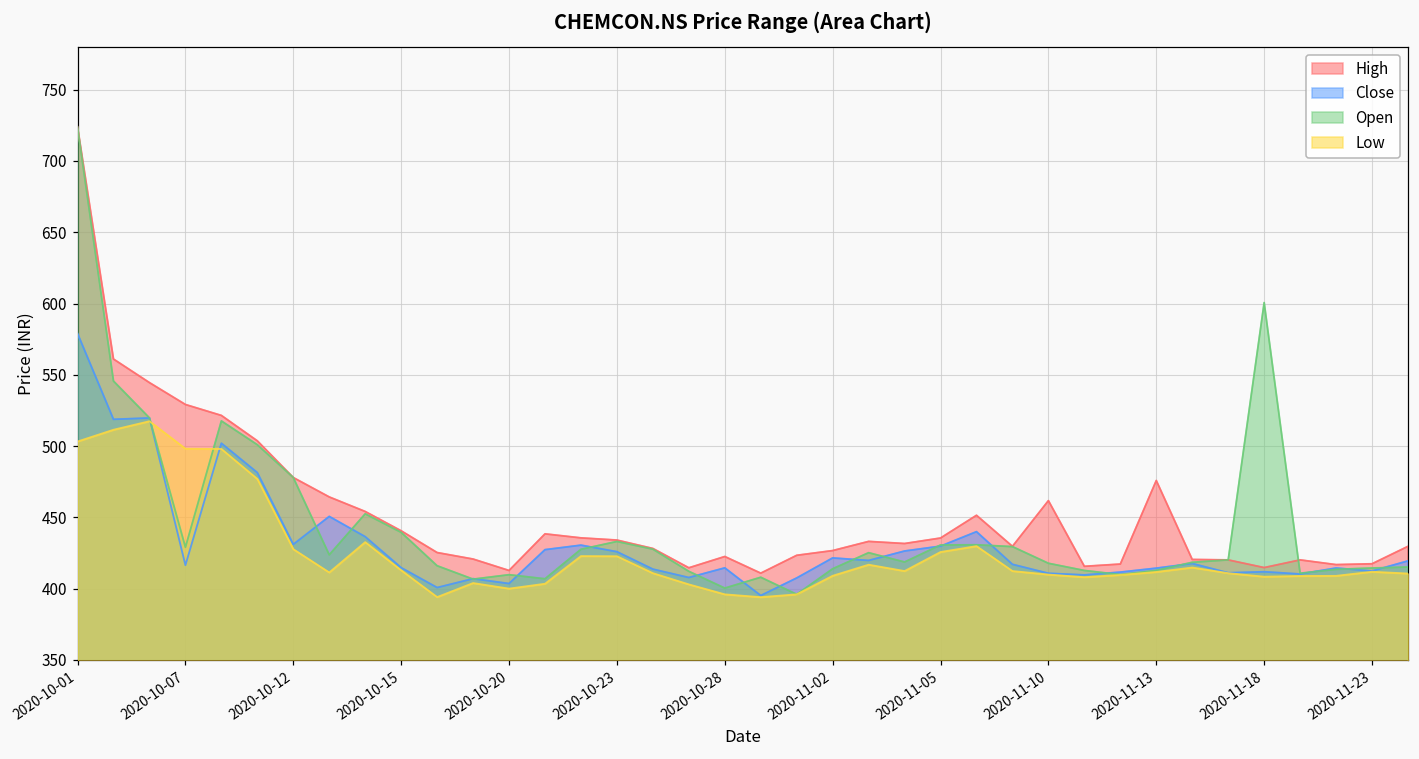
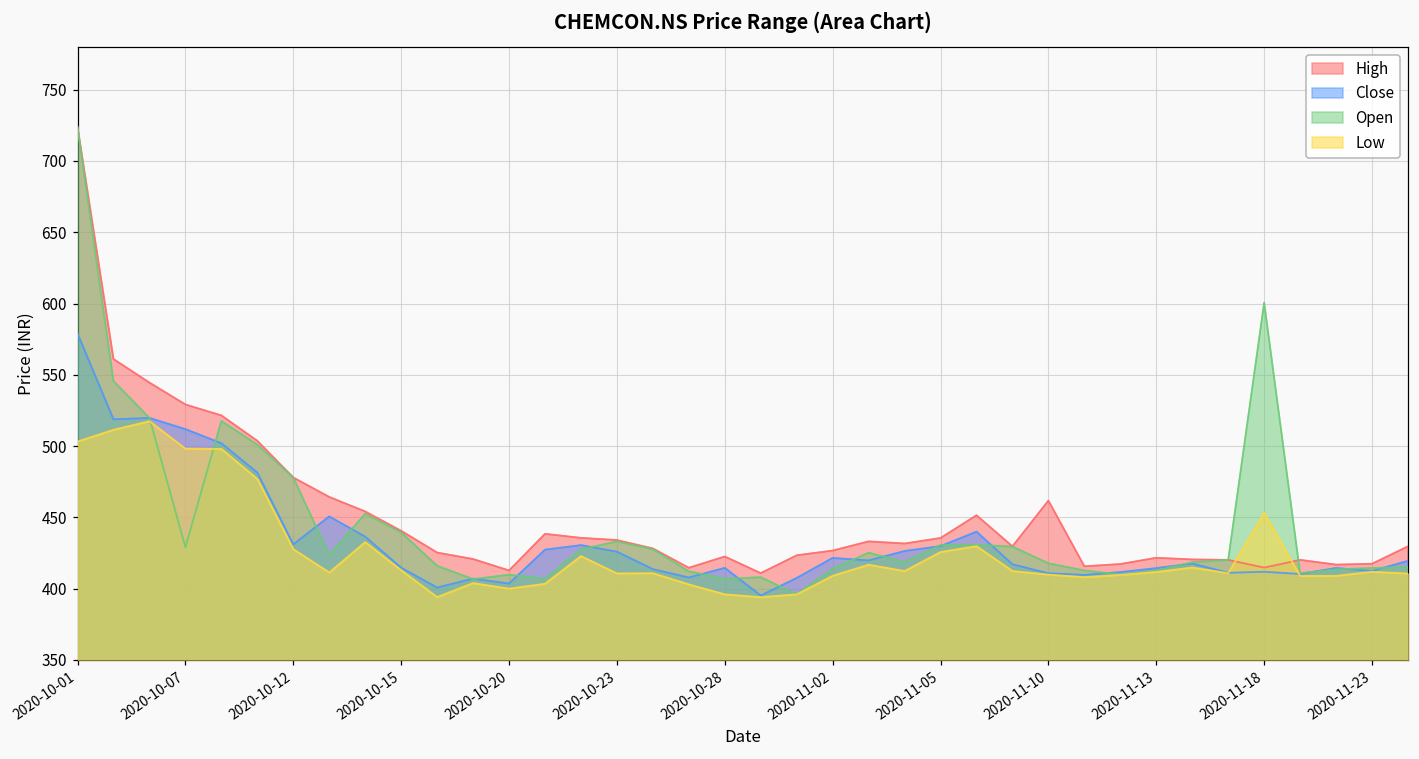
  {
    "High": {
      "2020-10-07": 529,
      "2020-10-20": 413,
      "2020-10-28": 423,
      "2020-11-02": 427,
      "2020-11-05": 436,
      "2020-11-10": 462,
-     "2020-11-13": 476,
+     "2020-11-13": 422,
      "2020-11-18": 415,
      "2020-11-23": 417
    },
    "Close": {
      "2020-10-01": 579,
-     "2020-10-07": 416,
+     "2020-10-07": 512,
      "2020-10-12": 431,
      "2020-10-20": 404,
      "2020-10-23": 426,
      "2020-10-28": 415,
      "2020-11-02": 422,
      "2020-11-18": 412
    },
    "Open": {
      "2020-10-07": 429,
      "2020-10-20": 410,
-     "2020-10-28": 400,
+     "2020-10-28": 407,
      "2020-11-02": 414,
      "2020-11-10": 418,
      "2020-11-18": 601,
      "2020-11-23": 414
    },
    "Low": {
      "2020-10-01": 503,
      "2020-10-07": 498,
      "2020-10-12": 428,
      "2020-10-20": 400,
-     "2020-10-23": 423,
+     "2020-10-23": 411,
      "2020-10-28": 396,
      "2020-11-02": 409,
      "2020-11-05": 426,
-     "2020-11-18": 408
+     "2020-11-18": 453
    }
  }
